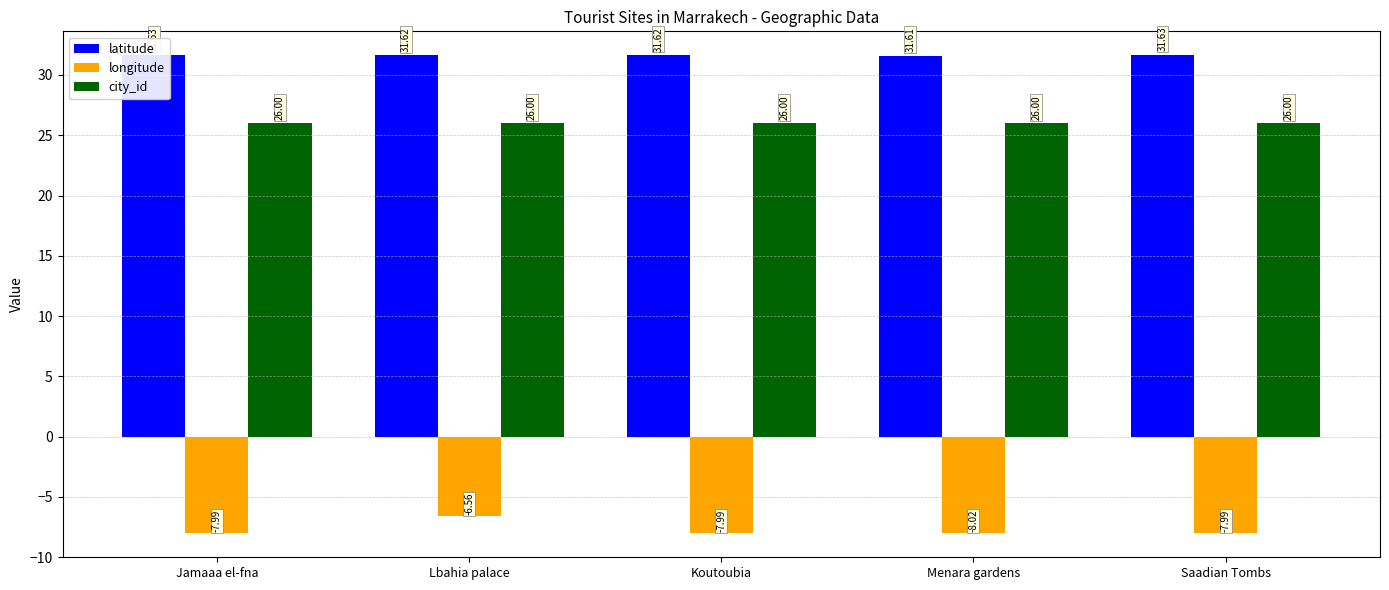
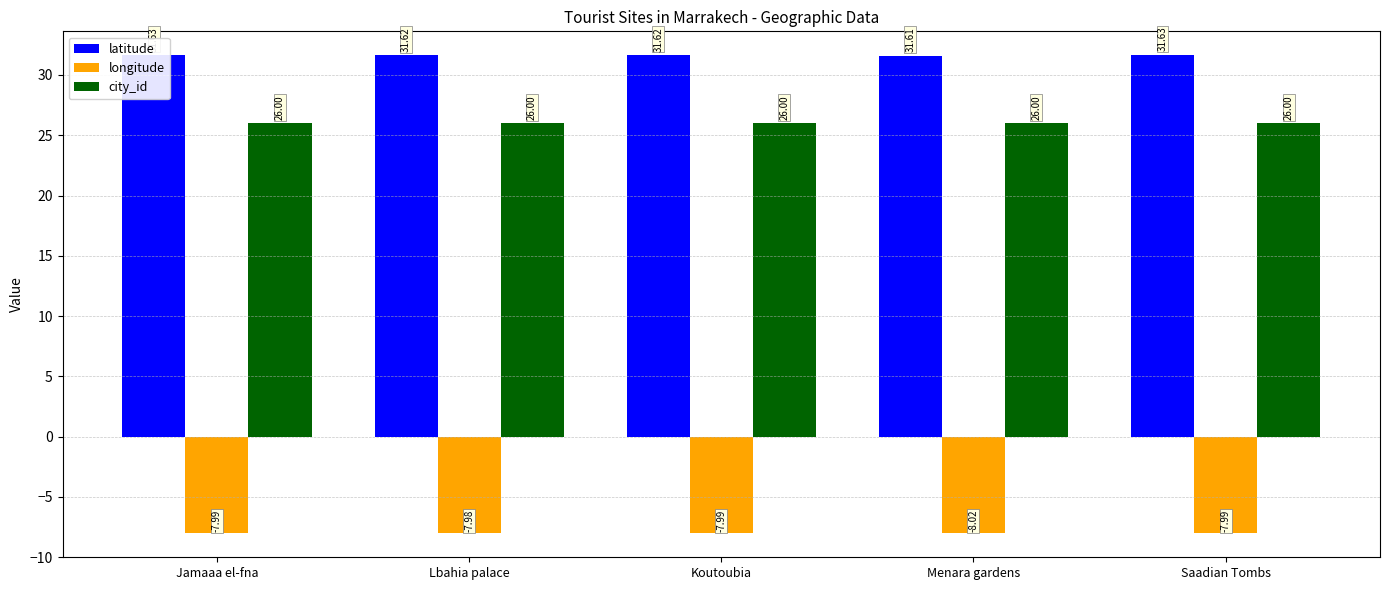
  {
    "longitude": {
-     "Lbahia palace": -6.56
+     "Lbahia palace": -7.98
    }
  }
